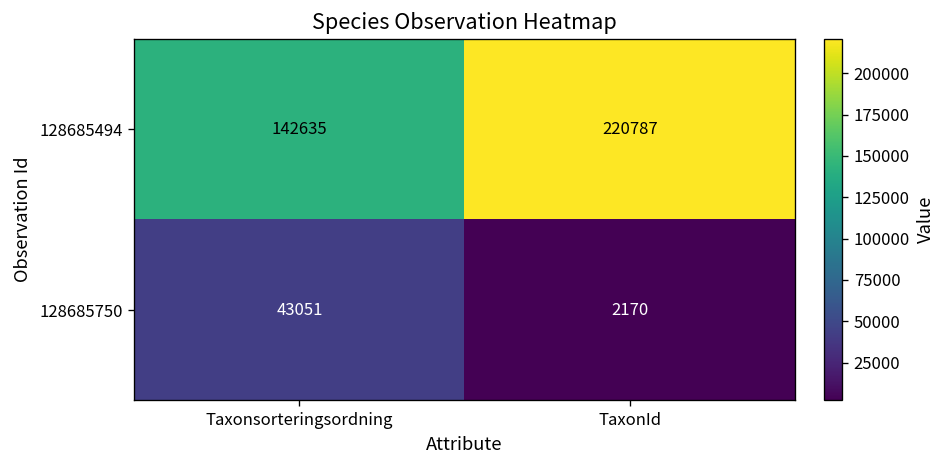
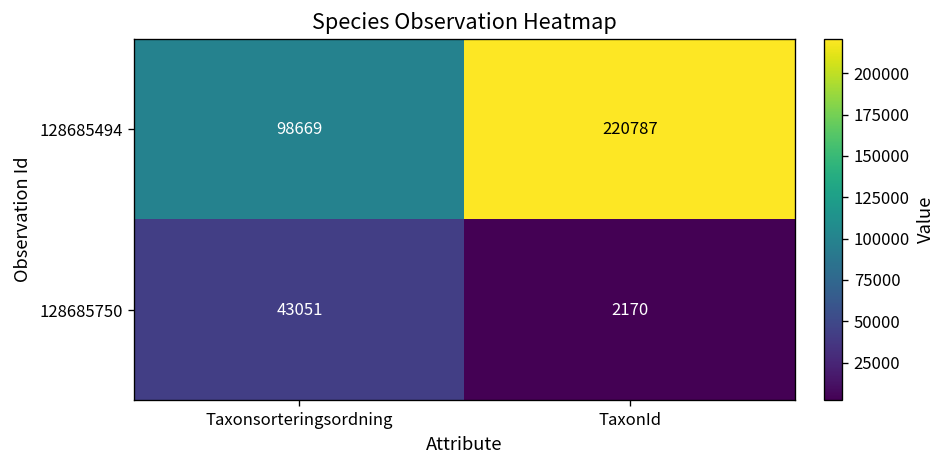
  {
    "128685494": {
-     "Taxonsorteringsordning": 142635,
+     "Taxonsorteringsordning": 98669,
      "TaxonId": 220787
    },
    "128685750": {
      "Taxonsorteringsordning": 43051,
      "TaxonId": 2170
    }
  }
